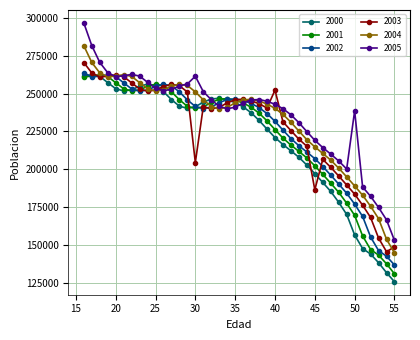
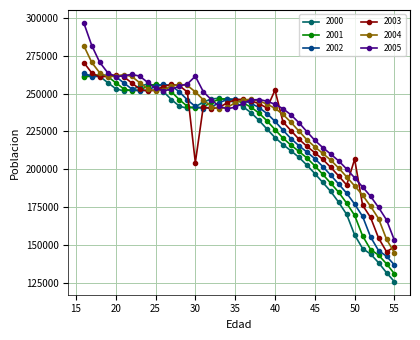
  {
    "2001": {
      "20": 257000,
      "40": 226000,
      "45": 202000,
      "50": 170000,
      "55": 131000
    },
    "2003": {
      "30": 204000,
      "40": 252000,
-     "45": 186000,
-     "50": 184000,
+     "45": 211000,
+     "50": 207000,
      "55": 149000
    },
    "2004": {
      "30": 251000,
      "40": 240000,
      "45": 215000,
      "50": 189000,
      "55": 145000
    },
    "2005": {
      "30": 261000,
      "35": 241000,
      "40": 243000,
      "45": 219000,
-     "50": 239000,
+     "50": 194000,
      "55": 153000
    }
  }
